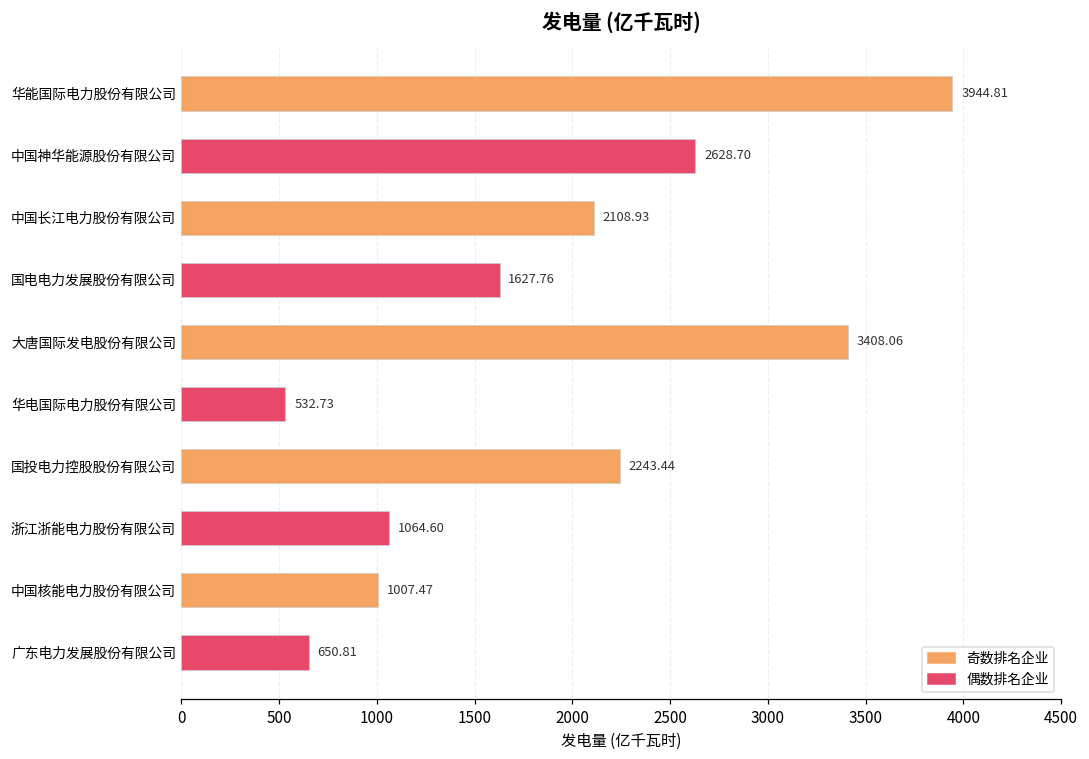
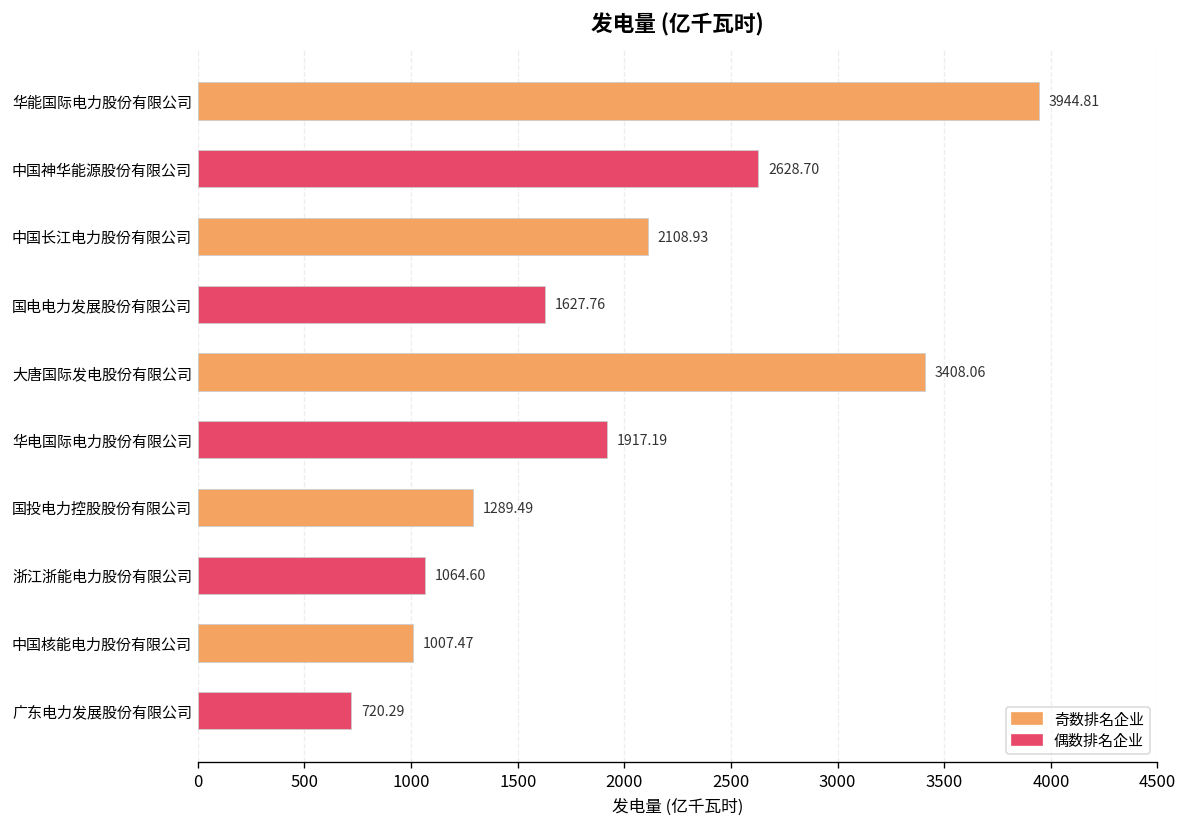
  {
    "华能国际电力股份有限公司": 3944.81,
    "中国神华能源股份有限公司": 2628.70,
    "中国长江电力股份有限公司": 2108.93,
    "国电电力发展股份有限公司": 1627.76,
    "大唐国际发电股份有限公司": 3408.06,
-   "华电国际电力股份有限公司": 532.73,
-   "国投电力控股股份有限公司": 2243.44,
+   "华电国际电力股份有限公司": 1917.19,
+   "国投电力控股股份有限公司": 1289.49,
    "浙江浙能电力股份有限公司": 1064.60,
    "中国核能电力股份有限公司": 1007.47,
-   "广东电力发展股份有限公司": 650.81
+   "广东电力发展股份有限公司": 720.29
  }
